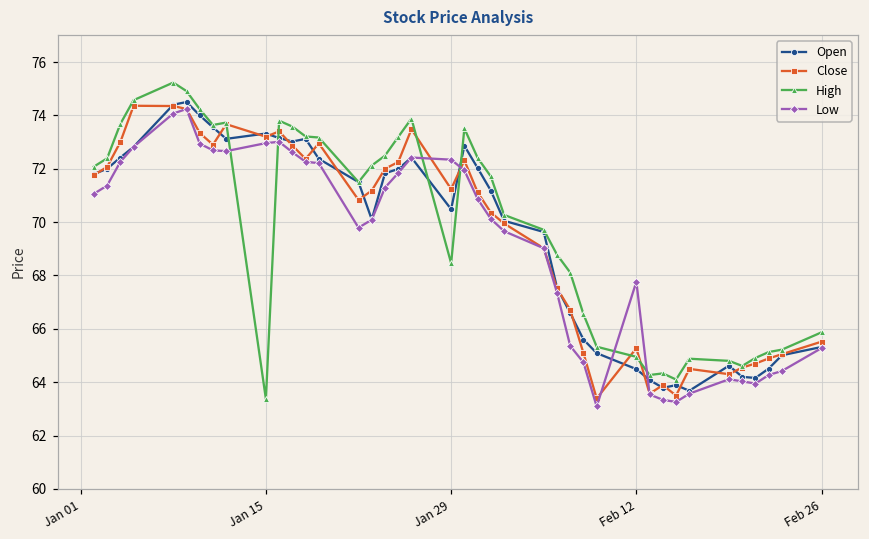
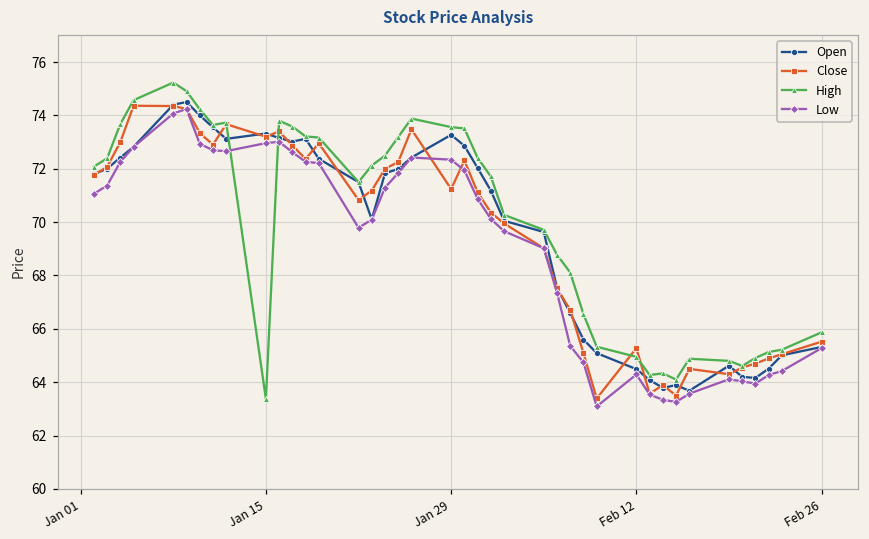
  {
    "Open": {
      "Jan 15": 73.3,
-     "Jan 29": 70.5,
+     "Jan 29": 73.3,
      "Feb 12": 64.5
    },
    "Close": {
      "Jan 15": 73.2,
      "Jan 29": 71.2,
      "Feb 12": 65.3,
      "Feb 26": 65.5
    },
    "High": {
      "Jan 15": 63.4,
-     "Jan 29": 68.5,
+     "Jan 29": 73.6,
      "Feb 12": 64.9,
      "Feb 26": 65.9
    },
    "Low": {
      "Jan 15": 73.0,
      "Jan 29": 72.3,
-     "Feb 12": 67.8
+     "Feb 12": 64.3
    }
  }
